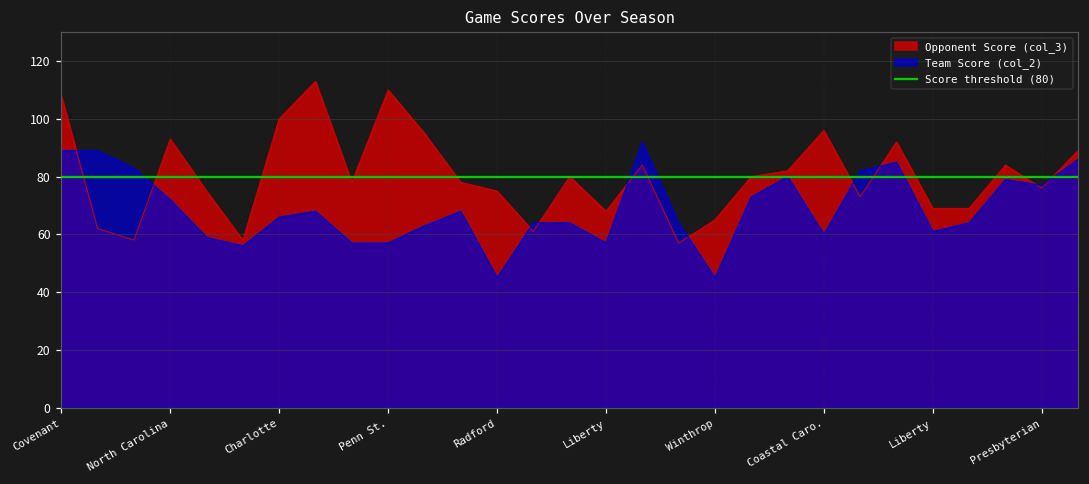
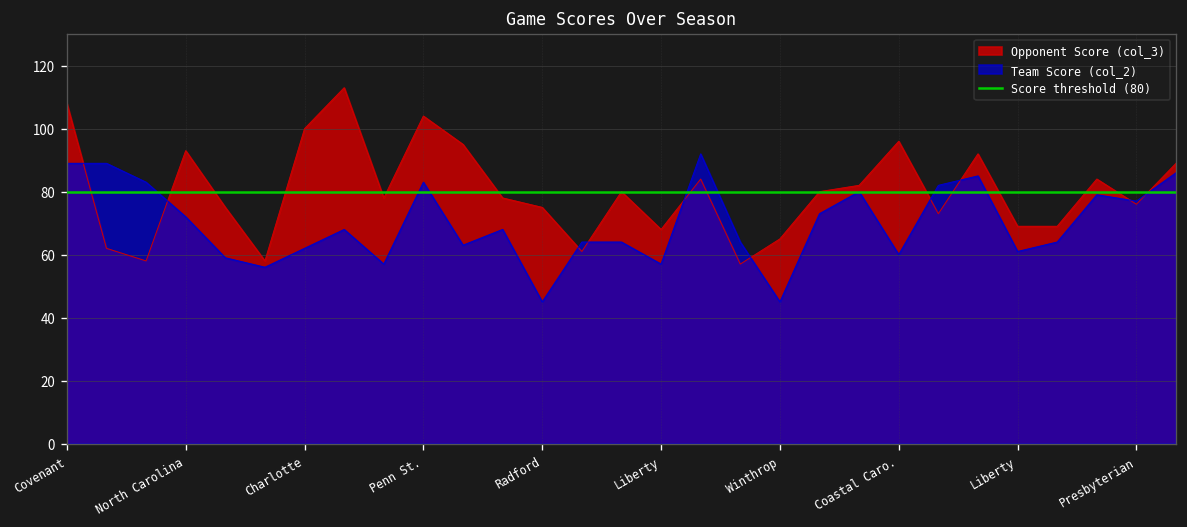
  {
    "Opponent Score (col_3)": {
      "Covenant": 108,
      "North Carolina": 93,
      "Charlotte": 100,
-     "Penn St.": 110
+     "Penn St.": 104
    },
    "Team Score (col_2)": {
      "Covenant": 89,
      "North Carolina": 72,
-     "Charlotte": 66,
-     "Penn St.": 57
+     "Charlotte": 62,
+     "Penn St.": 83
    }
  }
